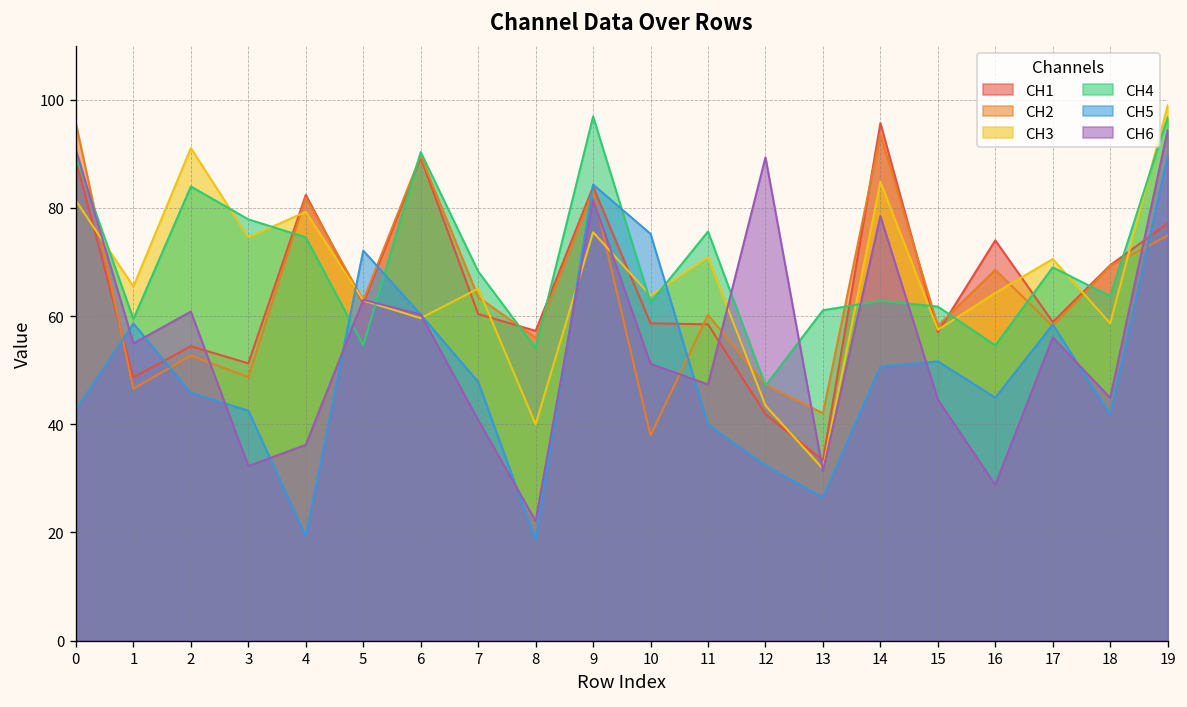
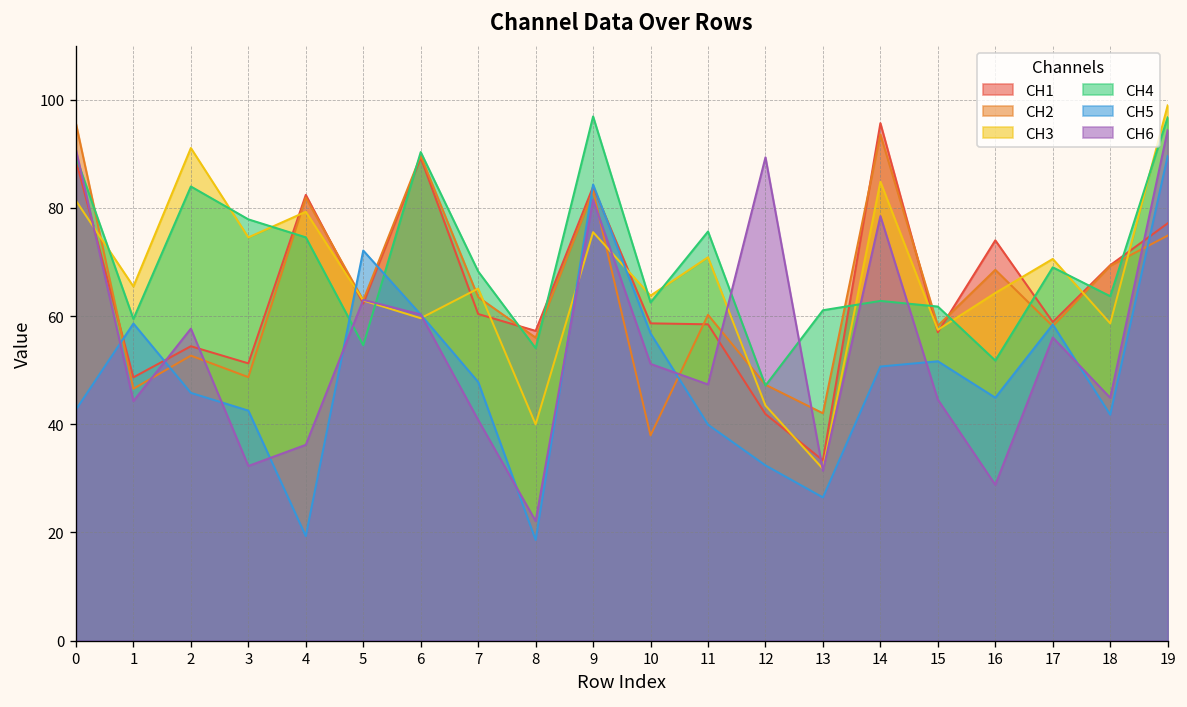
  {
    "CH3": {
      "0": 81,
      "1": 65,
      "2": 91,
      "3": 75,
      "4": 79,
      "6": 60,
      "7": 65,
      "8": 40,
      "9": 76,
      "10": 64,
      "11": 71,
      "12": 43,
      "14": 85,
      "16": 64,
      "17": 71,
      "18": 59,
      "19": 99
    },
    "CH4": {
      "0": 89,
      "1": 59,
      "2": 84,
      "3": 78,
      "4": 75,
      "5": 55,
      "6": 90,
      "7": 68,
      "8": 54,
      "9": 97,
      "10": 63,
      "11": 76,
      "13": 61,
      "14": 63,
      "15": 62,
-     "16": 55,
+     "16": 52,
      "17": 69,
      "18": 64,
      "19": 97
    },
    "CH5": {
      "0": 43,
      "1": 59,
      "2": 46,
      "3": 43,
      "4": 19,
      "5": 72,
      "7": 48,
      "8": 19,
-     "10": 75,
+     "10": 57,
      "11": 40,
      "12": 32,
      "13": 26,
      "14": 51,
      "15": 52,
      "16": 45,
      "18": 42,
      "19": 90
    },
    "CH6": {
      "0": 91,
-     "1": 55,
-     "2": 61,
+     "1": 44,
+     "2": 58,
      "3": 32,
      "4": 36,
      "7": 41,
      "8": 22,
      "9": 81,
      "10": 51,
      "11": 47,
      "12": 89,
      "14": 78,
      "15": 45,
      "16": 29,
      "17": 56,
      "18": 45,
      "19": 94
    }
  }
